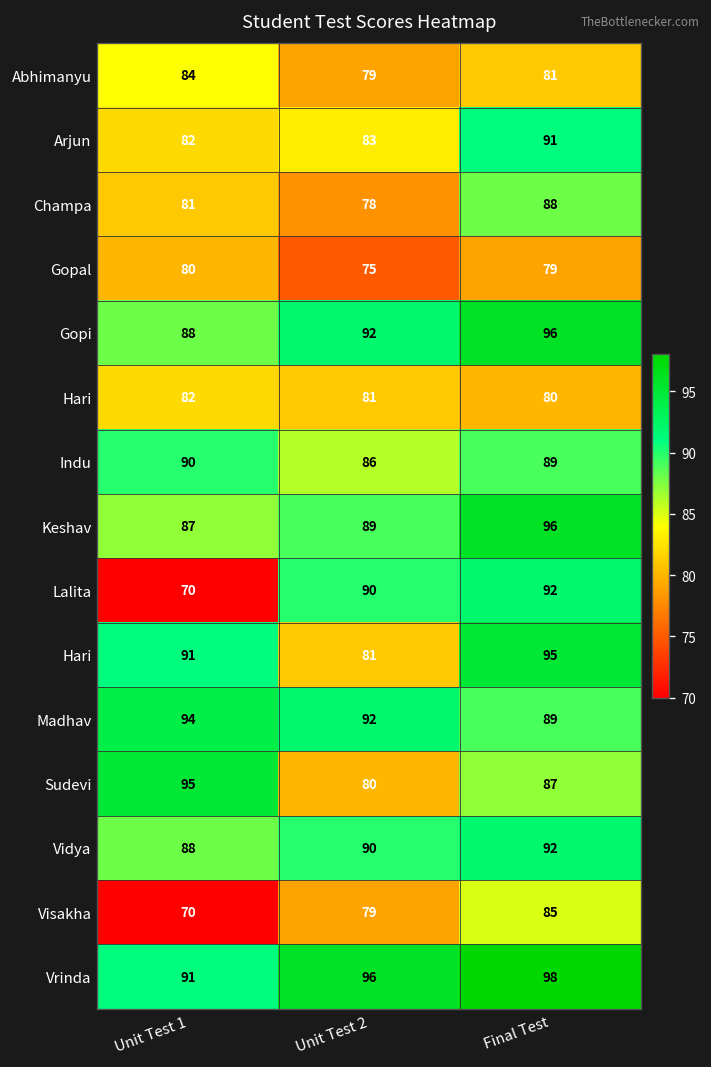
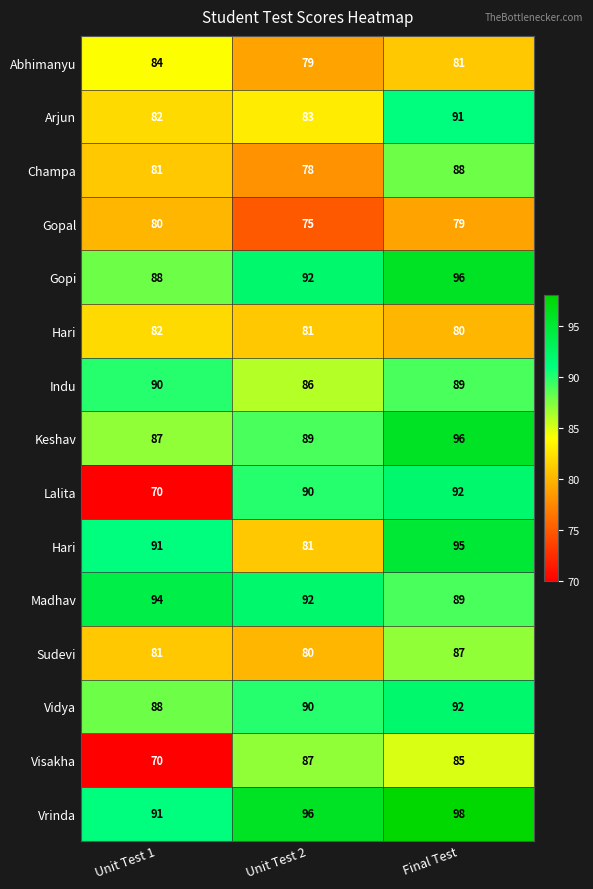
  {
    "Abhimanyu": {
      "Unit Test 1": 84,
      "Unit Test 2": 79,
      "Final Test": 81
    },
    "Arjun": {
      "Unit Test 1": 82,
      "Unit Test 2": 83,
      "Final Test": 91
    },
    "Champa": {
      "Unit Test 1": 81,
      "Unit Test 2": 78,
      "Final Test": 88
    },
    "Gopal": {
      "Unit Test 1": 80,
      "Unit Test 2": 75,
      "Final Test": 79
    },
    "Gopi": {
      "Unit Test 1": 88,
      "Unit Test 2": 92,
      "Final Test": 96
    },
    "Indu": {
      "Unit Test 1": 90,
      "Unit Test 2": 86,
      "Final Test": 89
    },
    "Keshav": {
      "Unit Test 1": 87,
      "Unit Test 2": 89,
      "Final Test": 96
    },
    "Lalita": {
      "Unit Test 1": 70,
      "Unit Test 2": 90,
      "Final Test": 92
    },
    "Madhav": {
      "Unit Test 1": 94,
      "Unit Test 2": 92,
      "Final Test": 89
    },
    "Sudevi": {
-     "Unit Test 1": 95,
+     "Unit Test 1": 81,
      "Unit Test 2": 80,
      "Final Test": 87
    },
    "Vidya": {
      "Unit Test 1": 88,
      "Unit Test 2": 90,
      "Final Test": 92
    },
    "Visakha": {
      "Unit Test 1": 70,
-     "Unit Test 2": 79,
+     "Unit Test 2": 87,
      "Final Test": 85
    },
    "Vrinda": {
      "Unit Test 1": 91,
      "Unit Test 2": 96,
      "Final Test": 98
    }
  }
